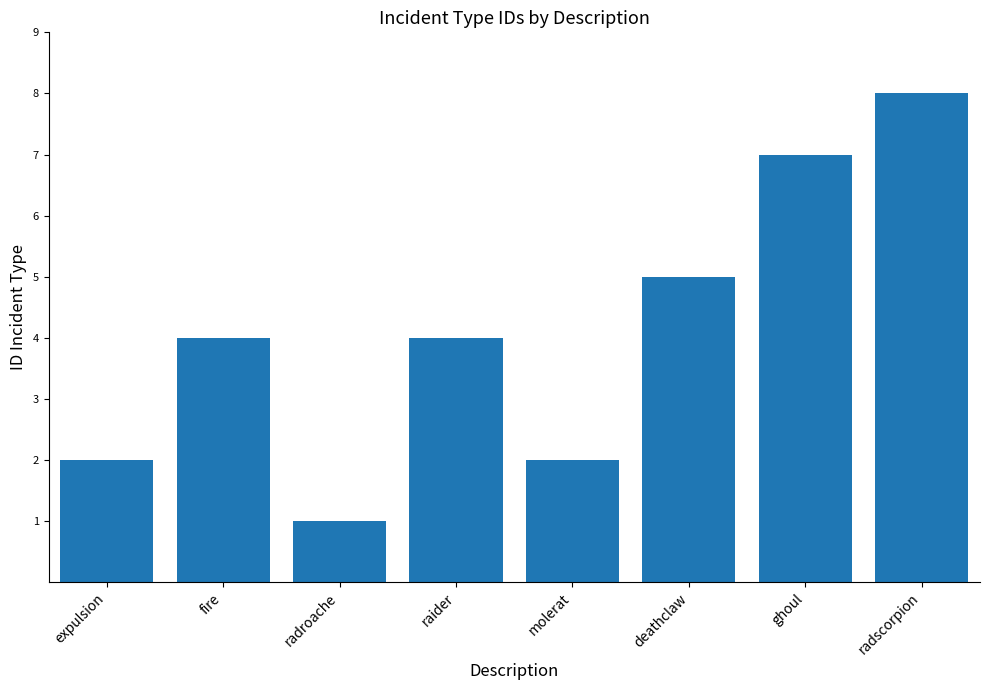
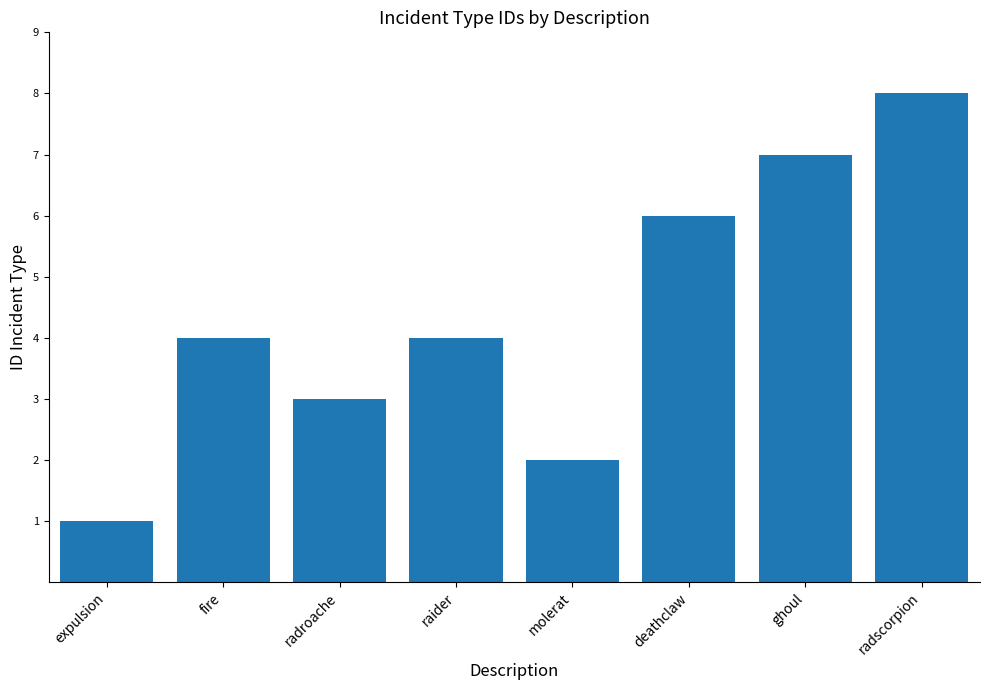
  {
-   "expulsion": 2,
+   "expulsion": 1,
    "fire": 4,
-   "radroache": 1,
+   "radroache": 3,
    "raider": 4,
    "molerat": 2,
-   "deathclaw": 5,
+   "deathclaw": 6,
    "ghoul": 7,
    "radscorpion": 8
  }
